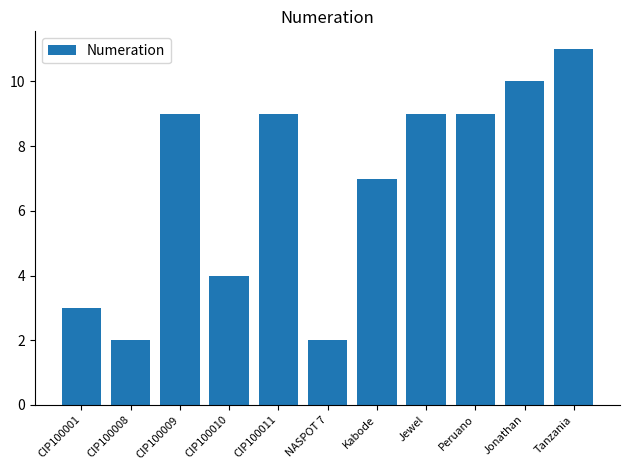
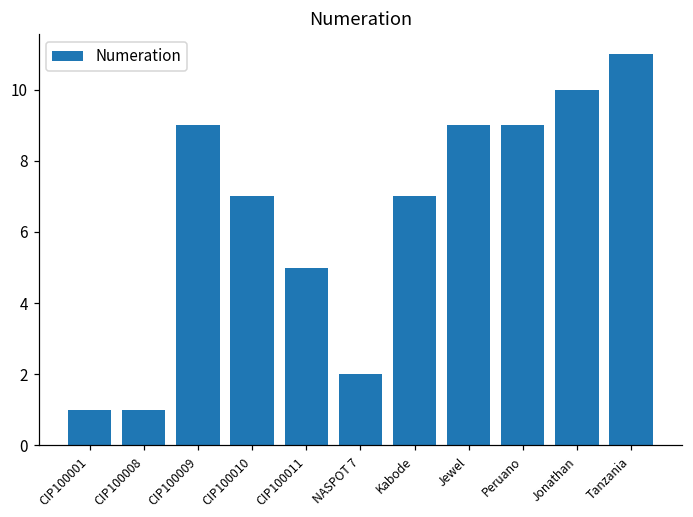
  {
-   "CIP100001": 3,
-   "CIP100008": 2,
+   "CIP100001": 1,
+   "CIP100008": 1,
    "CIP100009": 9,
-   "CIP100010": 4,
-   "CIP100011": 9,
+   "CIP100010": 7,
+   "CIP100011": 5,
    "NASPOT 7": 2,
    "Kabode": 7,
    "Jewel": 9,
    "Peruano": 9,
    "Jonathan": 10,
    "Tanzania": 11
  }
